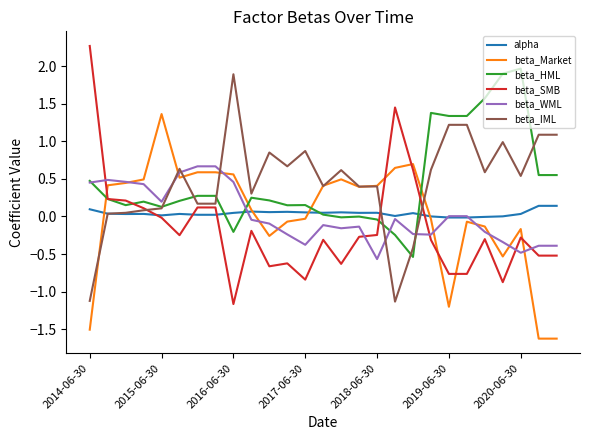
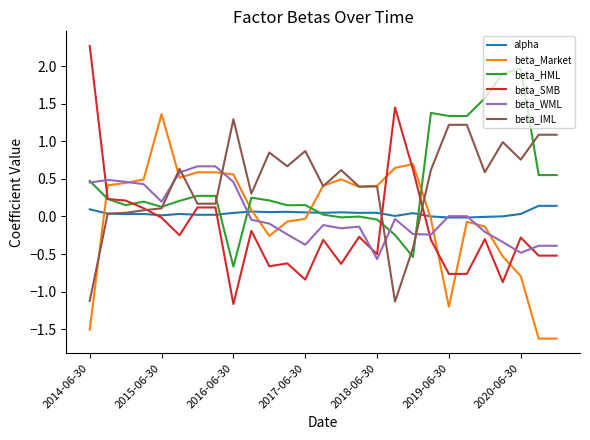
  {
    "alpha": {
      "2014-06-30": 0.1,
      "2016-06-30": 0.0,
      "2017-06-30": 0.1,
      "2018-06-30": 0.0,
      "2020-06-30": 0.0
    },
    "beta_Market": {
      "2014-06-30": -1.5,
      "2015-06-30": 1.4,
      "2016-06-30": 0.6,
      "2017-06-30": 0.0,
      "2019-06-30": -1.2,
-     "2020-06-30": -0.2
+     "2020-06-30": -0.8
    },
    "beta_HML": {
-     "2016-06-30": -0.2,
+     "2016-06-30": -0.7,
      "2017-06-30": 0.2,
      "2018-06-30": 0.0,
      "2019-06-30": 1.3
    },
    "beta_SMB": {
      "2014-06-30": 2.3,
      "2016-06-30": -1.2,
      "2017-06-30": -0.8,
-     "2018-06-30": -0.2,
+     "2018-06-30": -0.5,
      "2019-06-30": -0.8,
      "2020-06-30": -0.3
    },
    "beta_WML": {
      "2015-06-30": 0.2,
      "2016-06-30": 0.5,
      "2017-06-30": -0.4,
      "2018-06-30": -0.6,
      "2020-06-30": -0.5
    },
    "beta_IML": {
      "2014-06-30": -1.1,
-     "2016-06-30": 1.9,
+     "2016-06-30": 1.3,
      "2017-06-30": 0.9,
      "2019-06-30": 1.2,
-     "2020-06-30": 0.5
+     "2020-06-30": 0.8
    }
  }
